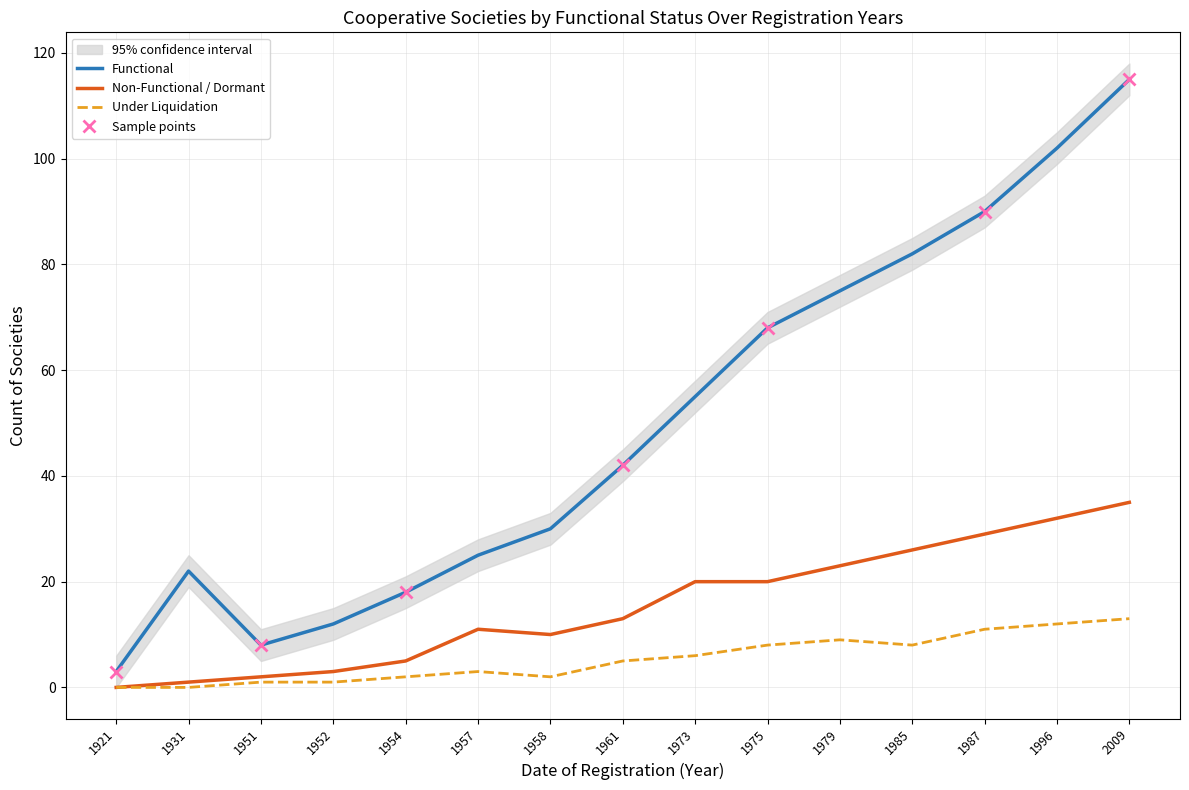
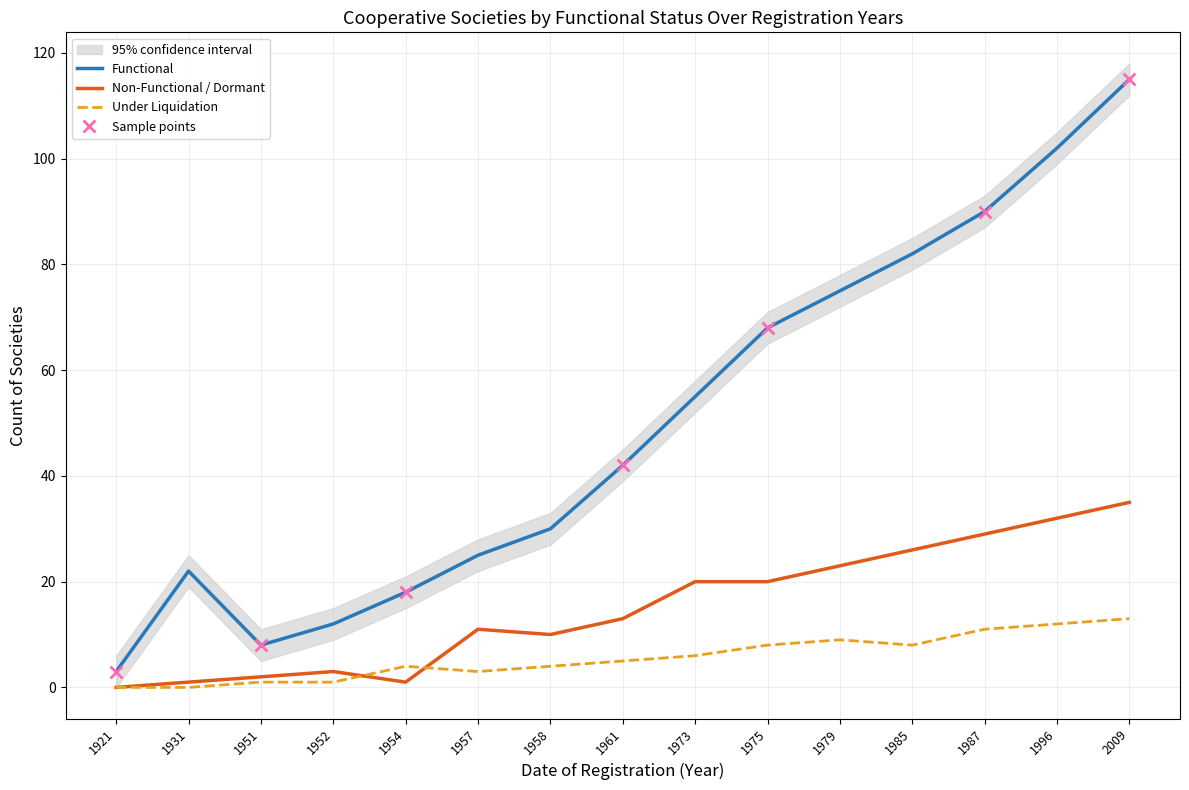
  {
    "95% confidence interval": {
      "1921": 6
    },
    "Functional": {
      "1931": 22,
      "1952": 12,
      "1957": 25,
      "1958": 30,
      "1973": 55,
      "1979": 75,
      "1985": 82,
      "1996": 102
    },
    "Non-Functional / Dormant": {
      "1931": 1,
      "1951": 2,
      "1952": 3,
-     "1954": 5,
+     "1954": 1,
      "1957": 11,
      "1958": 10,
      "1961": 13,
      "1973": 20,
      "1975": 20,
      "1979": 23,
      "1985": 26,
      "1987": 29,
      "1996": 32,
      "2009": 35
    },
    "Under Liquidation": {
      "1931": 0,
      "1951": 1,
      "1952": 1,
-     "1954": 2,
+     "1954": 4,
      "1957": 3,
-     "1958": 2,
+     "1958": 4,
      "1961": 5,
      "1973": 6,
      "1975": 8,
      "1979": 9,
      "1985": 8,
      "1987": 11,
      "1996": 12,
      "2009": 13
    }
  }
